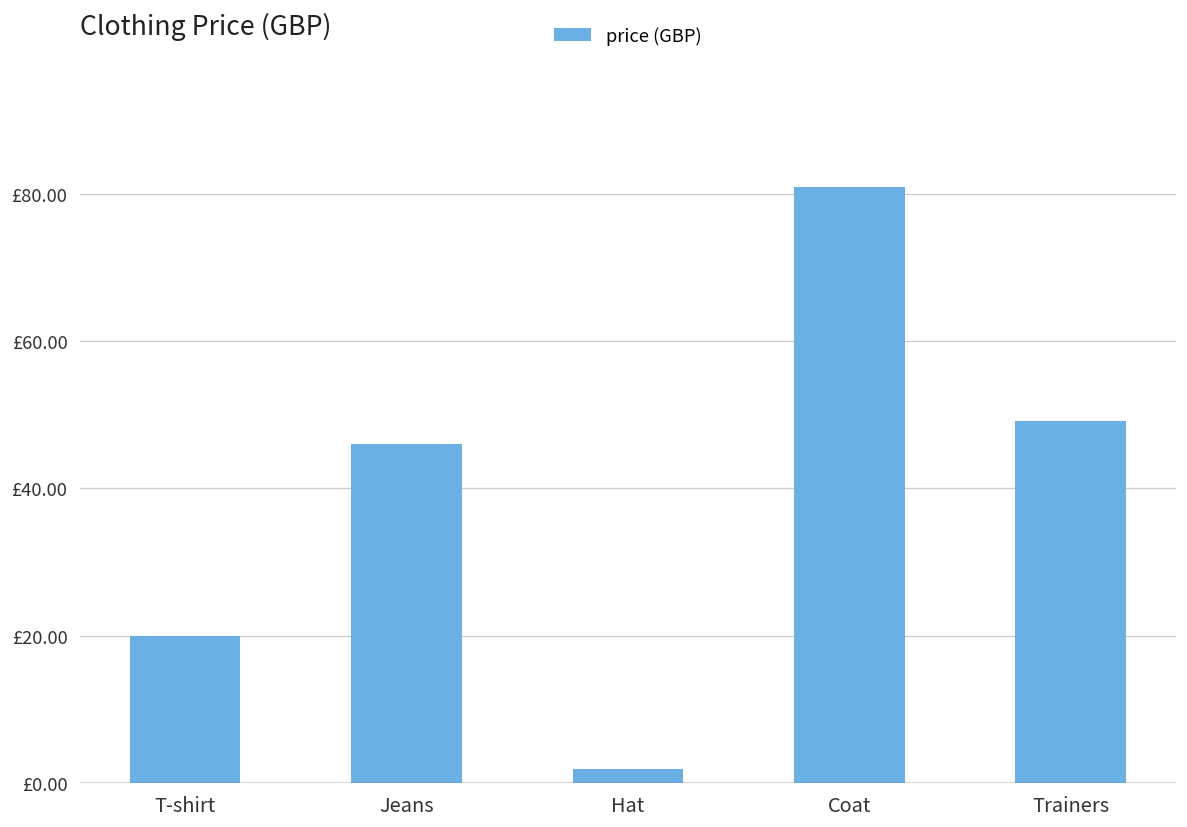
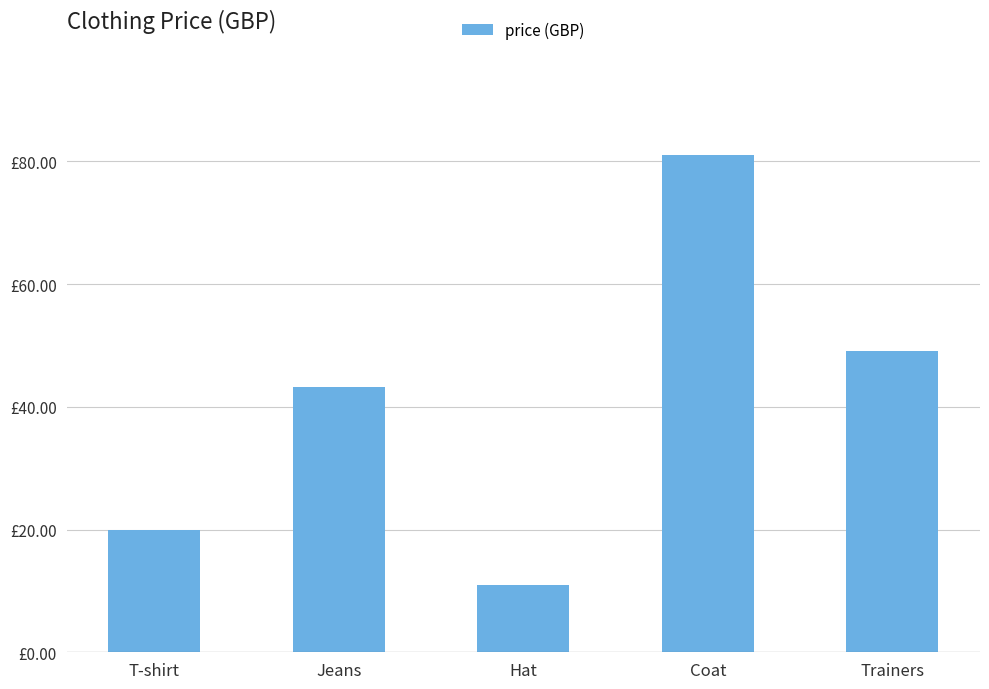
  {
    "T-shirt": "£20",
-   "Jeans": "£46",
-   "Hat": "£2",
+   "Jeans": "£43",
+   "Hat": "£11",
    "Coat": "£81",
    "Trainers": "£49"
  }
